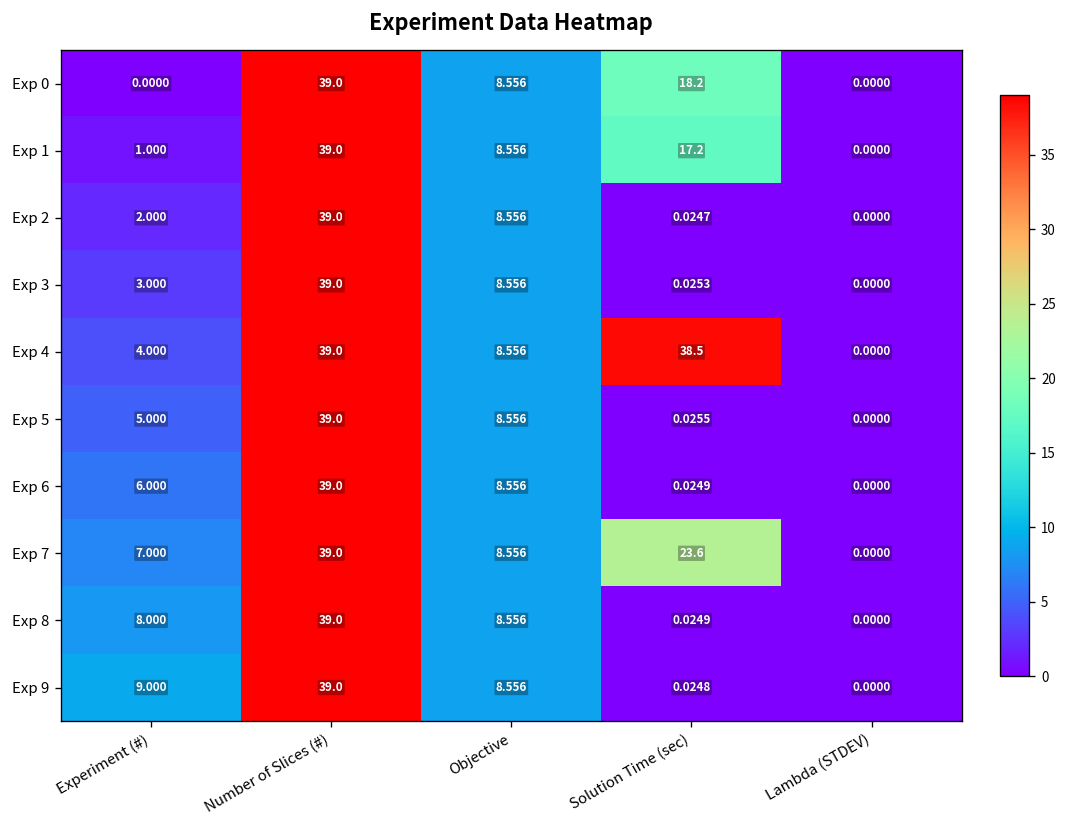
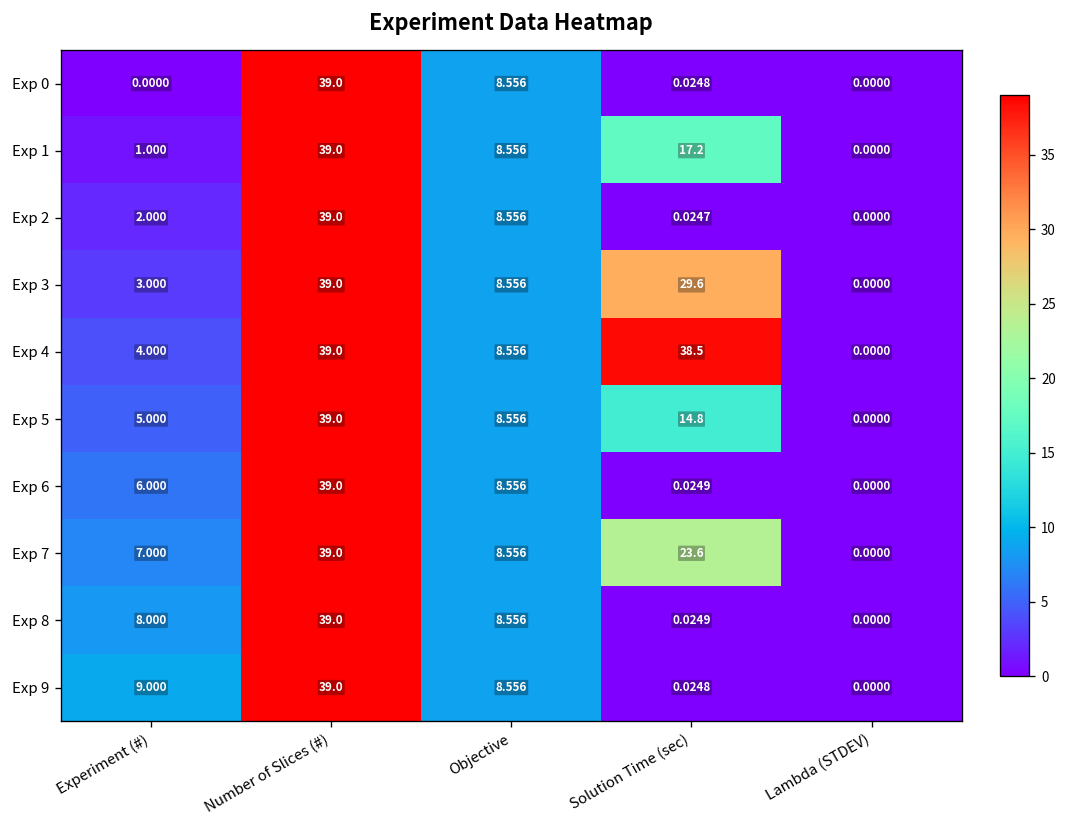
  {
    "Exp 0": {
-     "Solution Time (sec)": 18.2
+     "Solution Time (sec)": 0.0248
    },
    "Exp 3": {
-     "Solution Time (sec)": 0.0253
+     "Solution Time (sec)": 29.6
    },
    "Exp 5": {
-     "Solution Time (sec)": 0.0255
+     "Solution Time (sec)": 14.8
    }
  }
